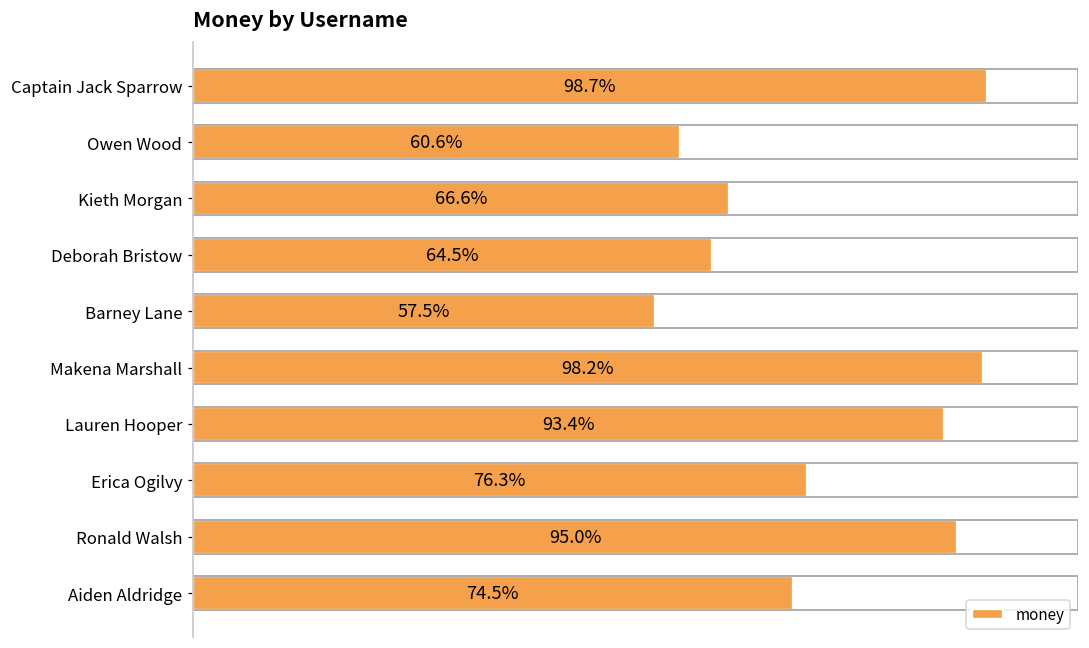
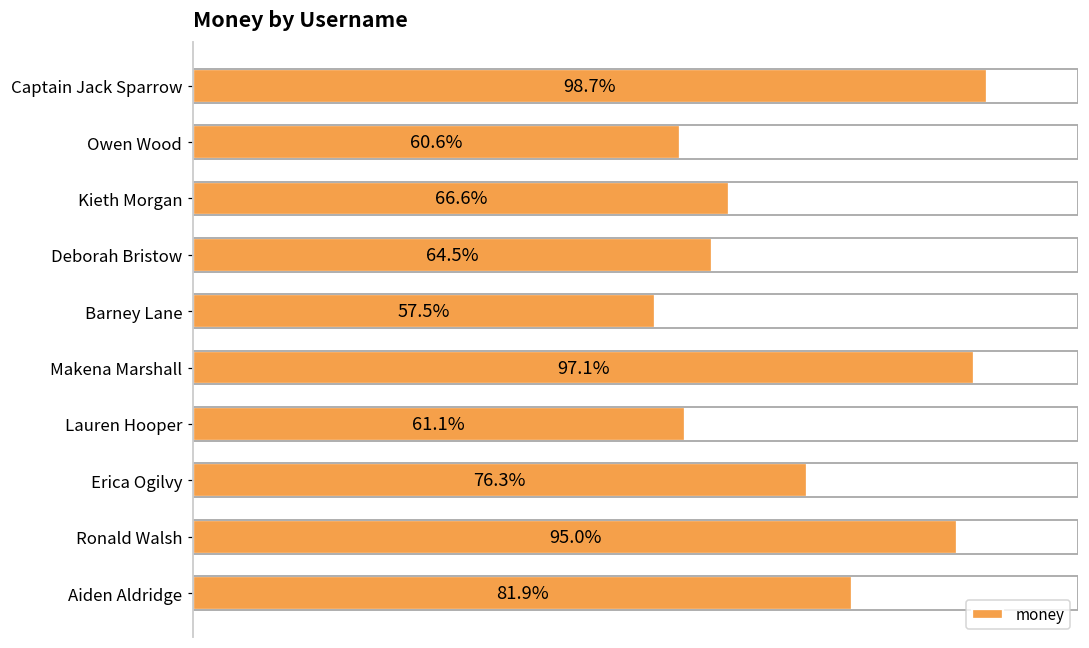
  {
    "Captain Jack Sparrow": "98.7%",
    "Owen Wood": "60.6%",
    "Kieth Morgan": "66.6%",
    "Deborah Bristow": "64.5%",
    "Barney Lane": "57.5%",
-   "Makena Marshall": "98.2%",
-   "Lauren Hooper": "93.4%",
+   "Makena Marshall": "97.1%",
+   "Lauren Hooper": "61.1%",
    "Erica Ogilvy": "76.3%",
    "Ronald Walsh": "95.0%",
-   "Aiden Aldridge": "74.5%"
+   "Aiden Aldridge": "81.9%"
  }
